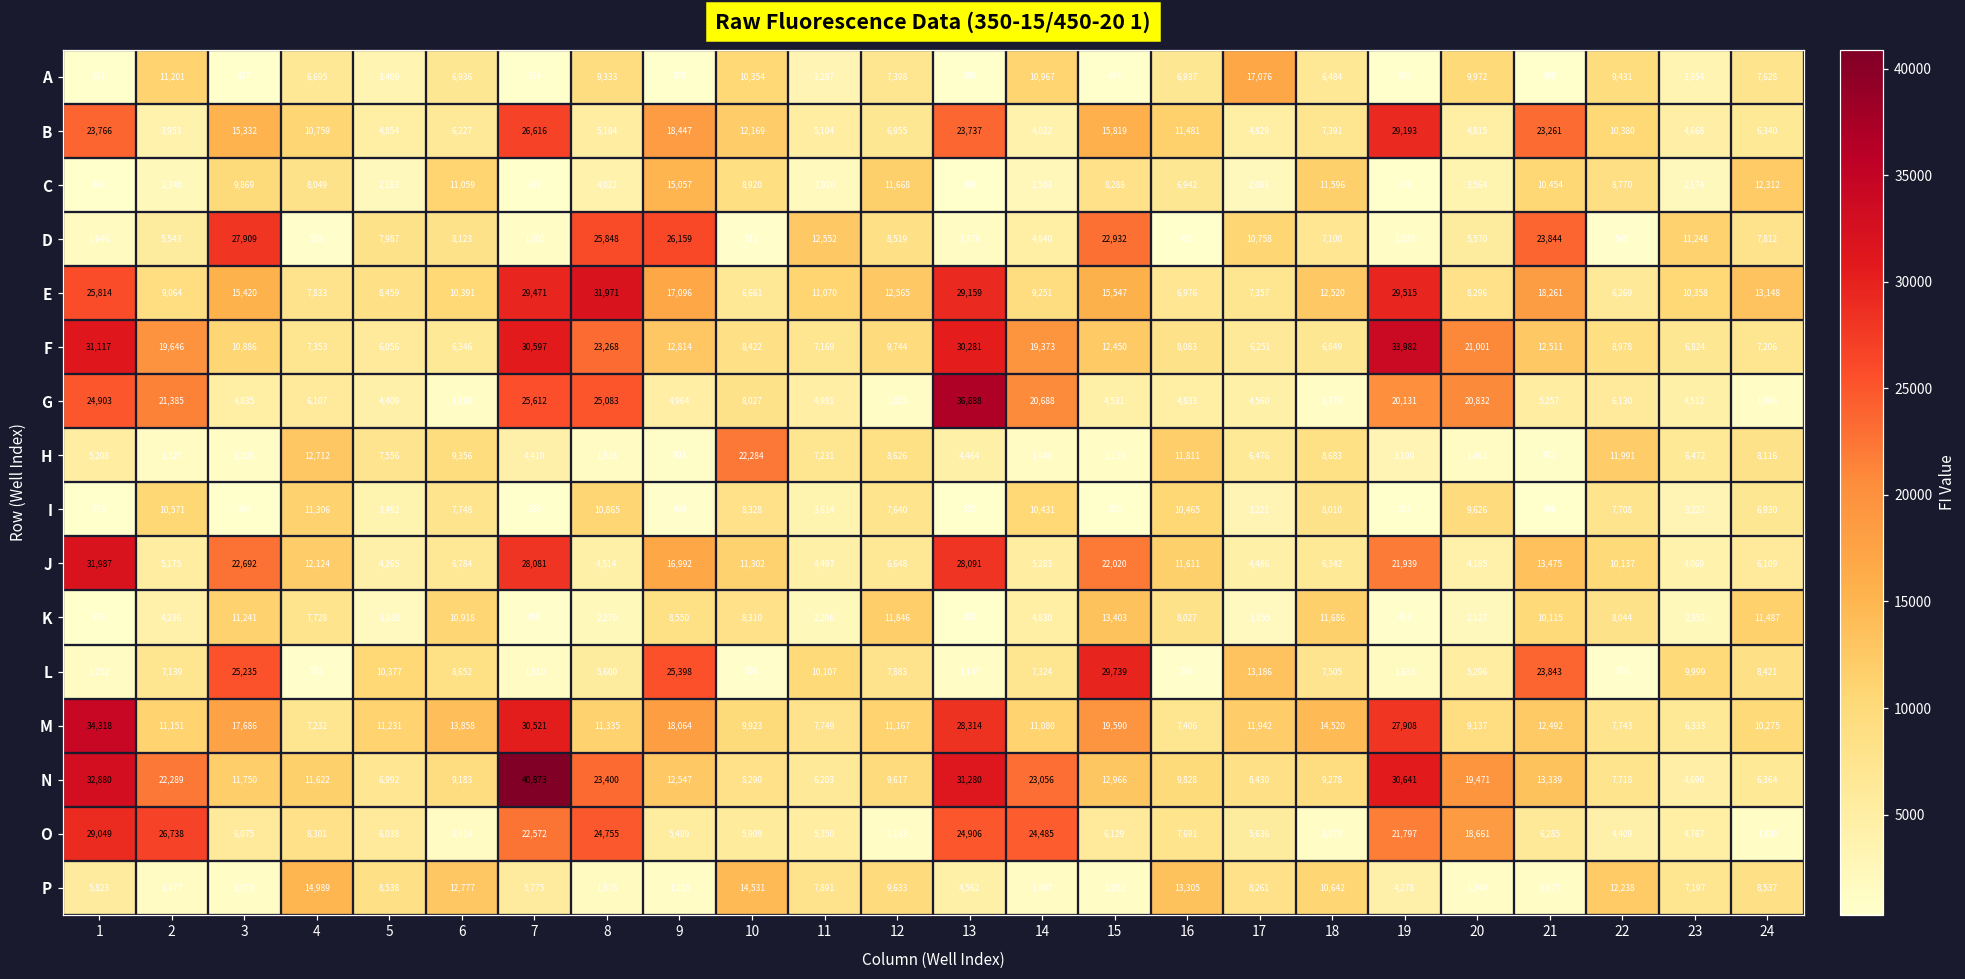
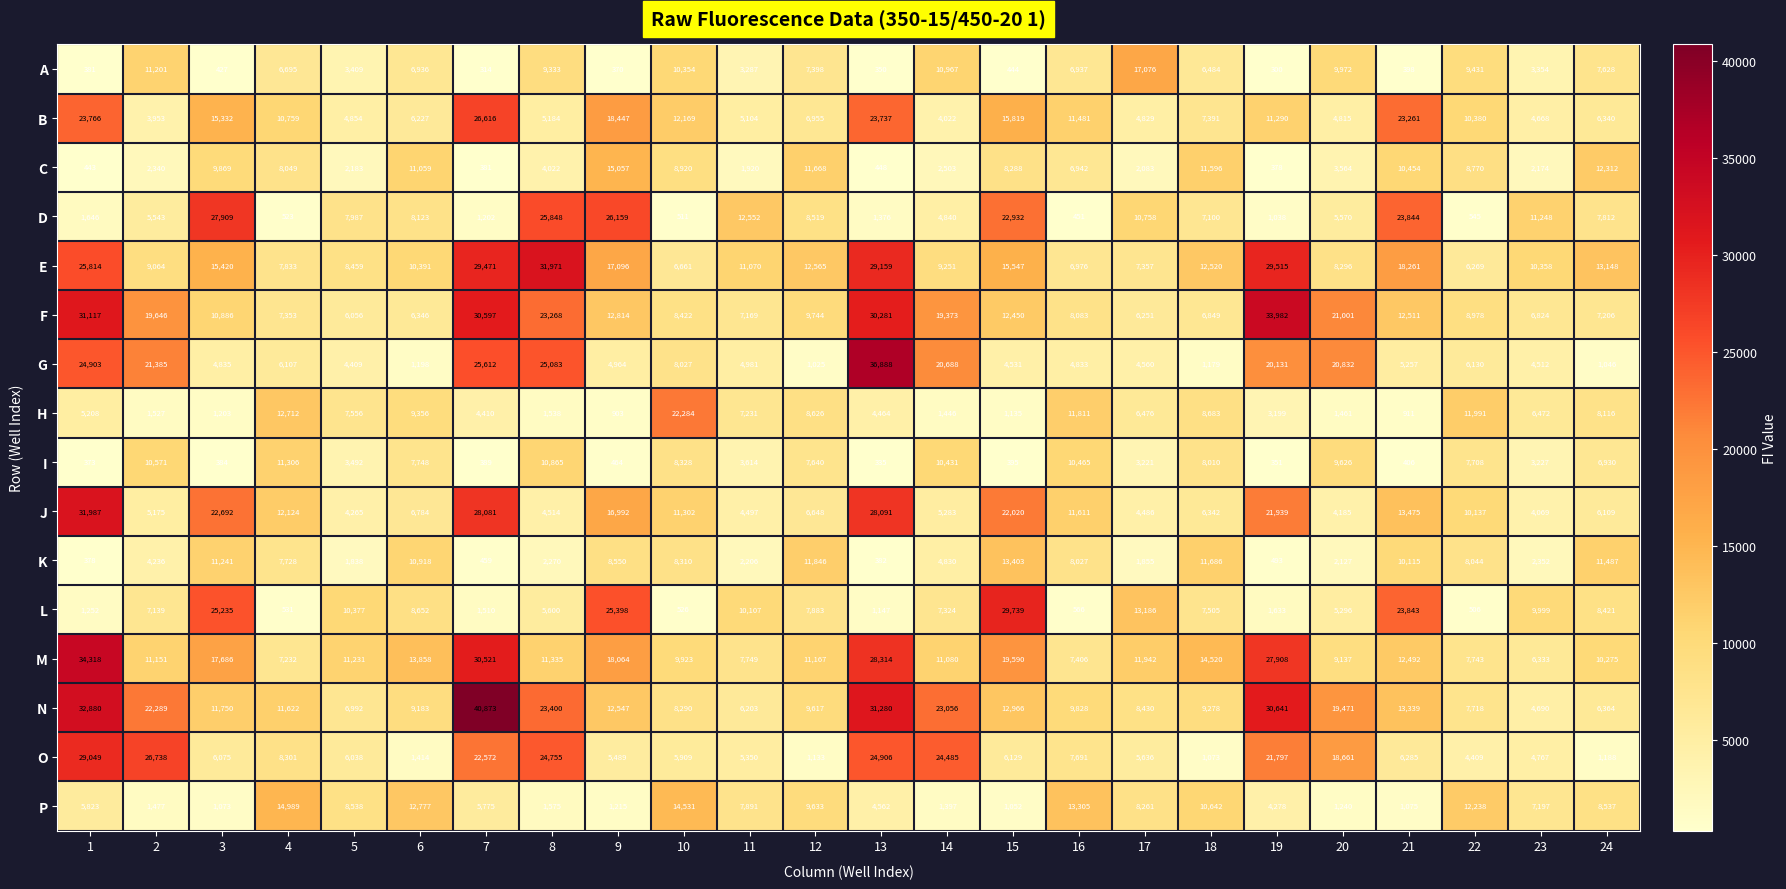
  {
    "B": {
      "1": "23,766",
      "2": "3,953",
      "3": "15,332",
      "4": "10,759",
      "5": "4,854",
      "6": "6,227",
      "7": "26,616",
      "8": "5,184",
      "9": "18,447",
      "10": "12,169",
      "11": "5,104",
      "12": "6,955",
      "13": "23,737",
      "14": "4,022",
      "15": "15,819",
      "16": "11,481",
      "17": "4,829",
      "18": "7,391",
-     "19": "29,193",
+     "19": "11,290",
      "20": "4,815",
      "21": "23,261",
      "22": "10,380",
      "23": "4,668",
      "24": "6,340"
    }
  }
